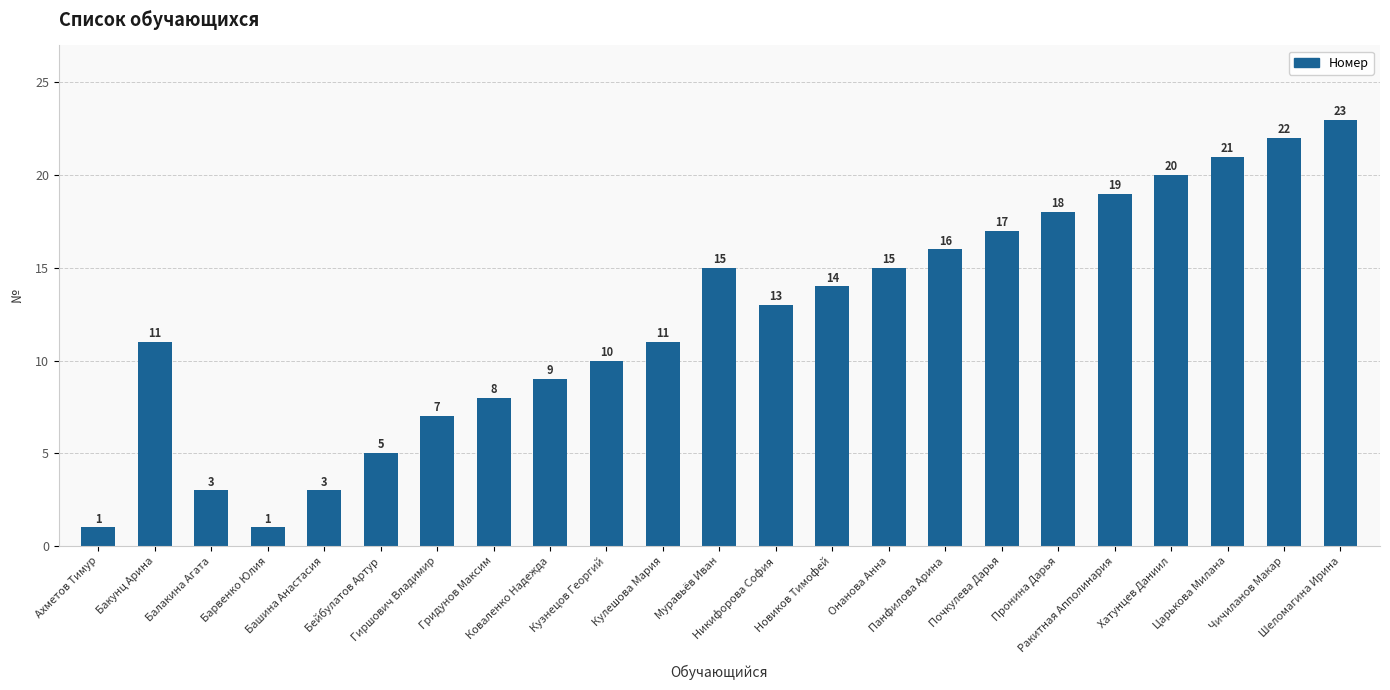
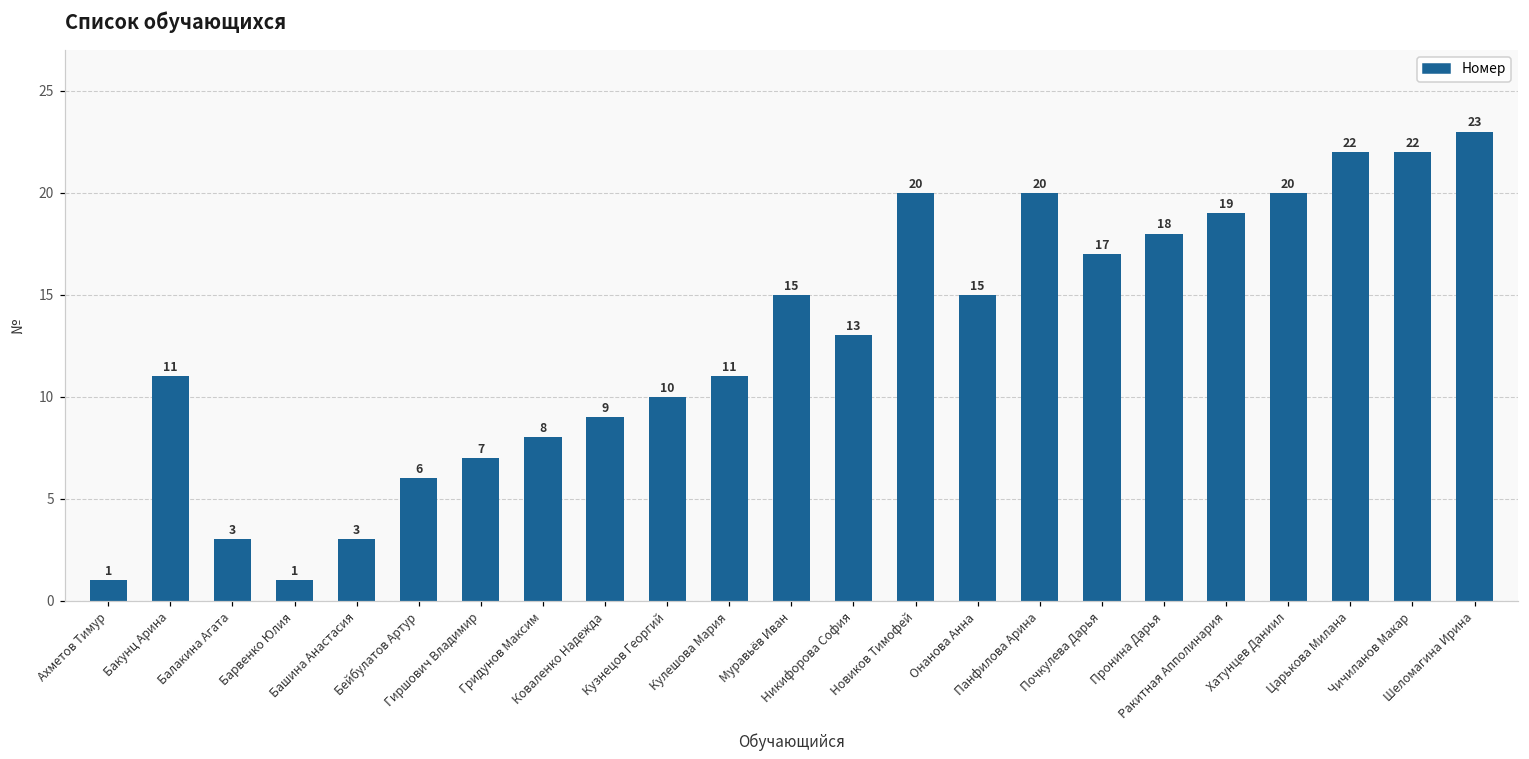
  {
    "Ахметов Тимур": 1,
    "Бакунц Арина": 11,
    "Балакина Агата": 3,
    "Барвенко Юлия": 1,
    "Башина Анастасия": 3,
-   "Бейбулатов Артур": 5,
+   "Бейбулатов Артур": 6,
    "Гиршович Владимир": 7,
    "Гридунов Максим": 8,
    "Коваленко Надежда": 9,
    "Кузнецов Георгий": 10,
    "Кулешова Мария": 11,
    "Муравьёв Иван": 15,
    "Никифорова София": 13,
-   "Новиков Тимофей": 14,
+   "Новиков Тимофей": 20,
    "Онанова Анна": 15,
-   "Панфилова Арина": 16,
+   "Панфилова Арина": 20,
    "Почкулева Дарья": 17,
    "Пронина Дарья": 18,
    "Ракитная Апполинария": 19,
    "Хатунцев Даниил": 20,
-   "Царькова Милана": 21,
+   "Царькова Милана": 22,
    "Чичиланов Макар": 22,
    "Шеломагина Ирина": 23
  }
